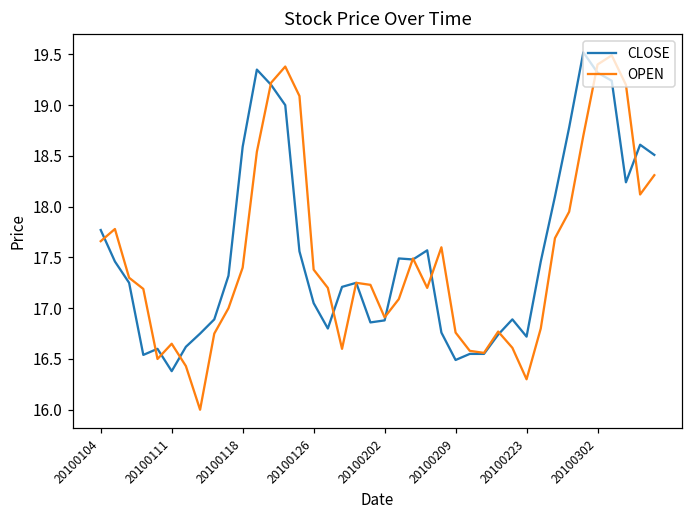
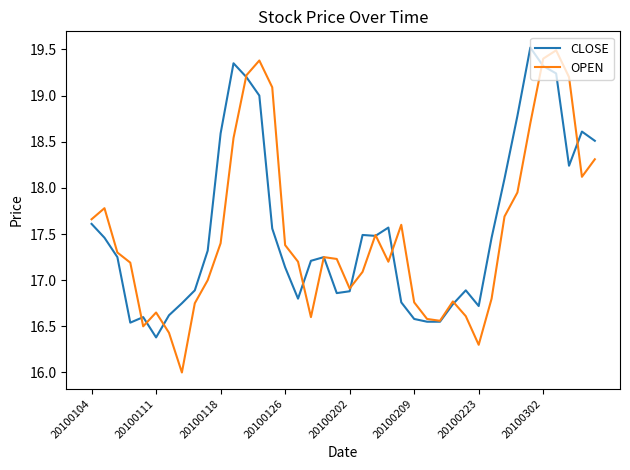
  {
    "CLOSE": {
-     "20100104": 17.8,
+     "20100104": 17.6,
      "20100111": 16.4,
      "20100118": 18.6,
-     "20100126": 17.05,
+     "20100126": 17.14,
      "20100202": 16.9,
-     "20100209": 16.5,
+     "20100209": 16.6,
      "20100223": 16.7
    },
    "OPEN": {
      "20100104": 17.7,
      "20100111": 16.7,
      "20100118": 17.4,
      "20100126": 17.4,
      "20100202": 16.9,
      "20100209": 16.8,
      "20100223": 16.3
    }
  }
